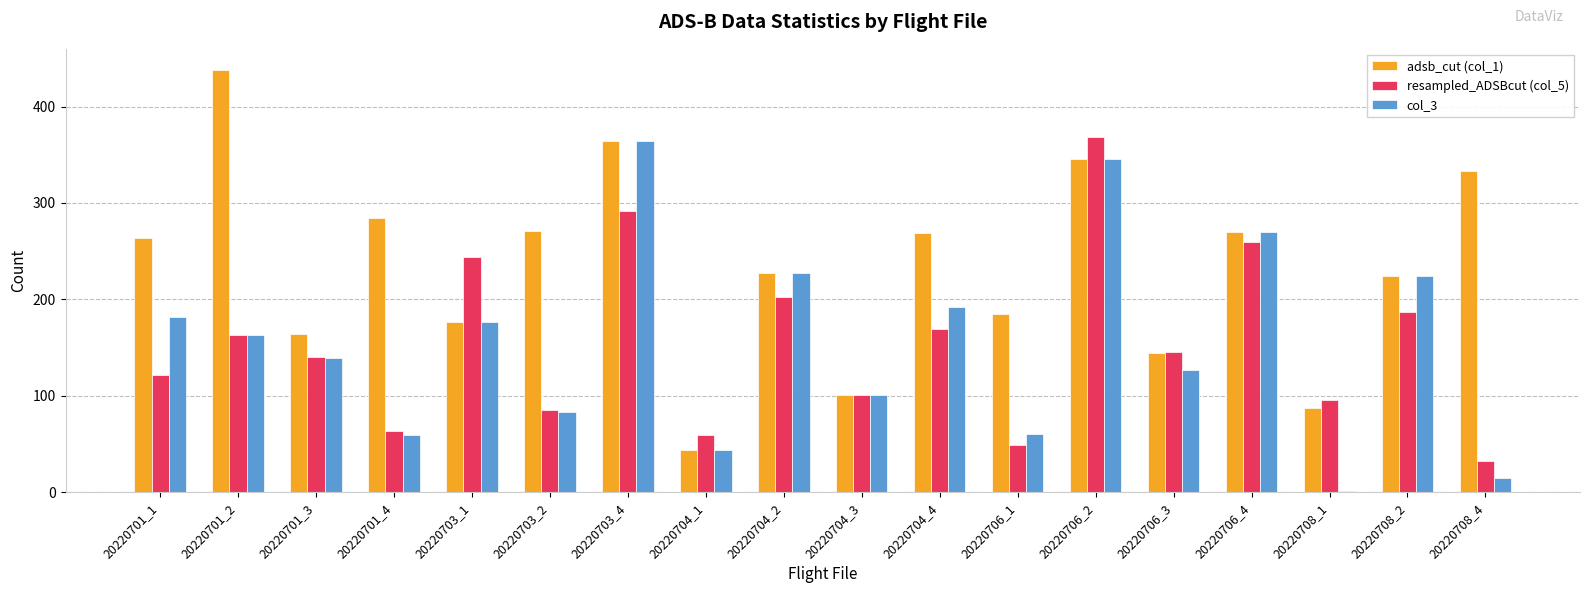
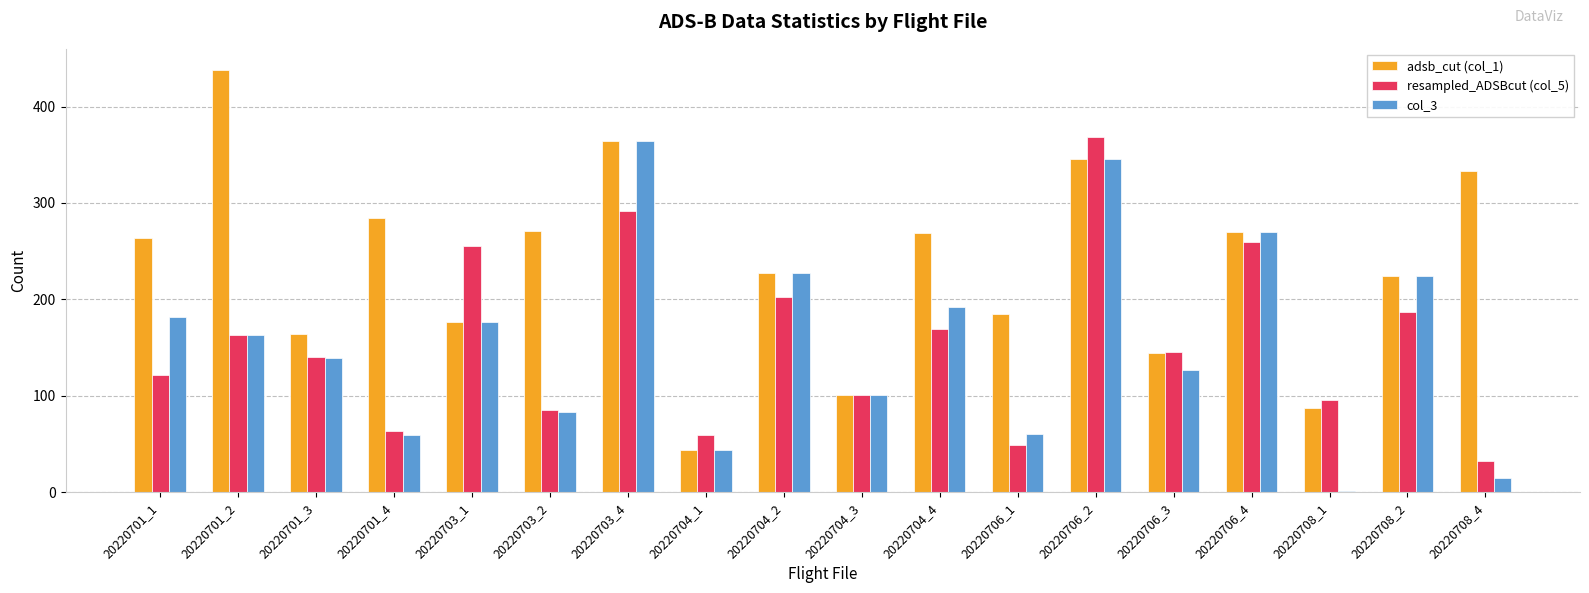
  {
    "adsb_cut (col_1)": {
      "20220701_1": 260,
      "20220701_2": 440,
      "20220701_3": 160,
      "20220701_4": 280,
      "20220703_1": 180,
      "20220703_2": 270,
      "20220703_4": 360,
      "20220704_1": 40,
      "20220704_2": 230,
      "20220704_3": 100,
      "20220704_4": 270,
      "20220706_1": 190,
      "20220706_2": 350,
      "20220706_3": 140,
      "20220706_4": 270,
      "20220708_1": 90,
      "20220708_2": 220,
      "20220708_4": 330
    },
    "resampled_ADSBcut (col_5)": {
      "20220701_1": 120,
      "20220701_2": 160,
      "20220701_3": 140,
      "20220701_4": 60,
-     "20220703_1": 240,
+     "20220703_1": 260,
      "20220703_2": 90,
      "20220703_4": 290,
      "20220704_1": 60,
      "20220704_2": 200,
      "20220704_3": 100,
      "20220704_4": 170,
      "20220706_1": 50,
      "20220706_2": 370,
      "20220706_3": 150,
      "20220706_4": 260,
      "20220708_1": 100,
      "20220708_2": 190,
      "20220708_4": 30
    },
    "col_3": {
      "20220701_1": 180,
      "20220701_2": 160,
      "20220701_3": 140,
      "20220701_4": 60,
      "20220703_1": 180,
      "20220703_2": 80,
      "20220703_4": 360,
      "20220704_1": 40,
      "20220704_2": 230,
      "20220704_3": 100,
      "20220704_4": 190,
      "20220706_1": 60,
      "20220706_2": 350,
      "20220706_3": 130,
      "20220706_4": 270,
      "20220708_2": 220,
      "20220708_4": 20
    }
  }
